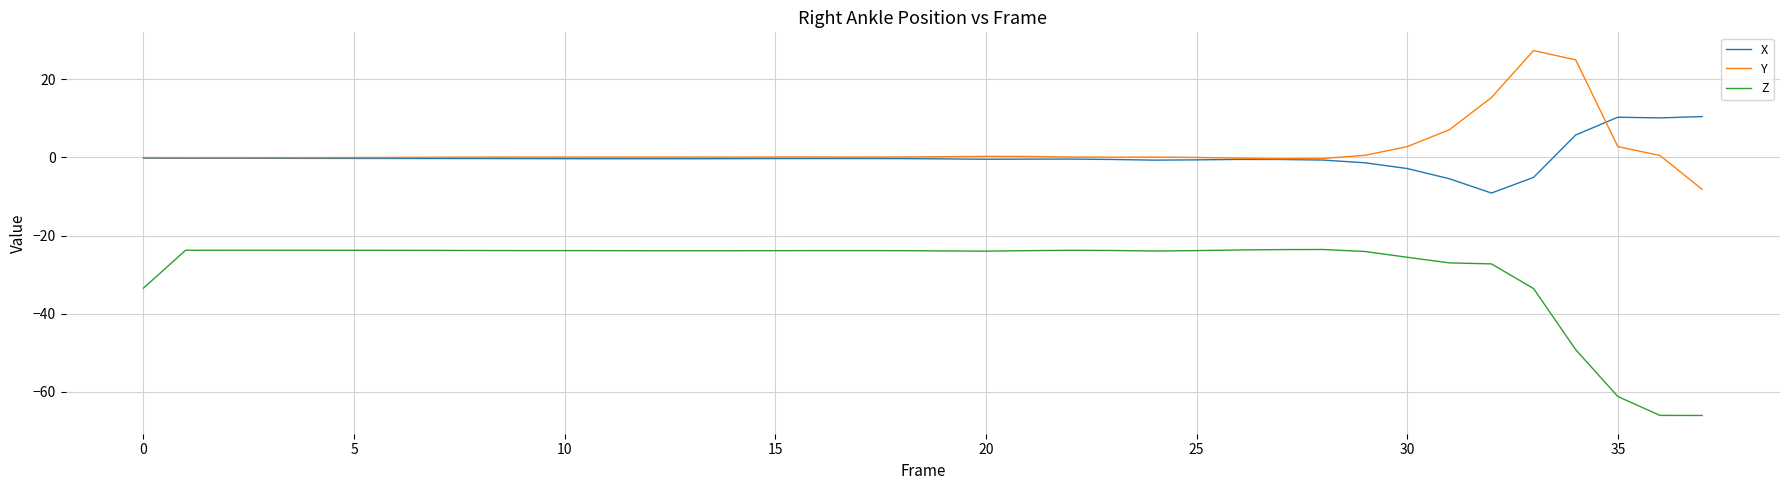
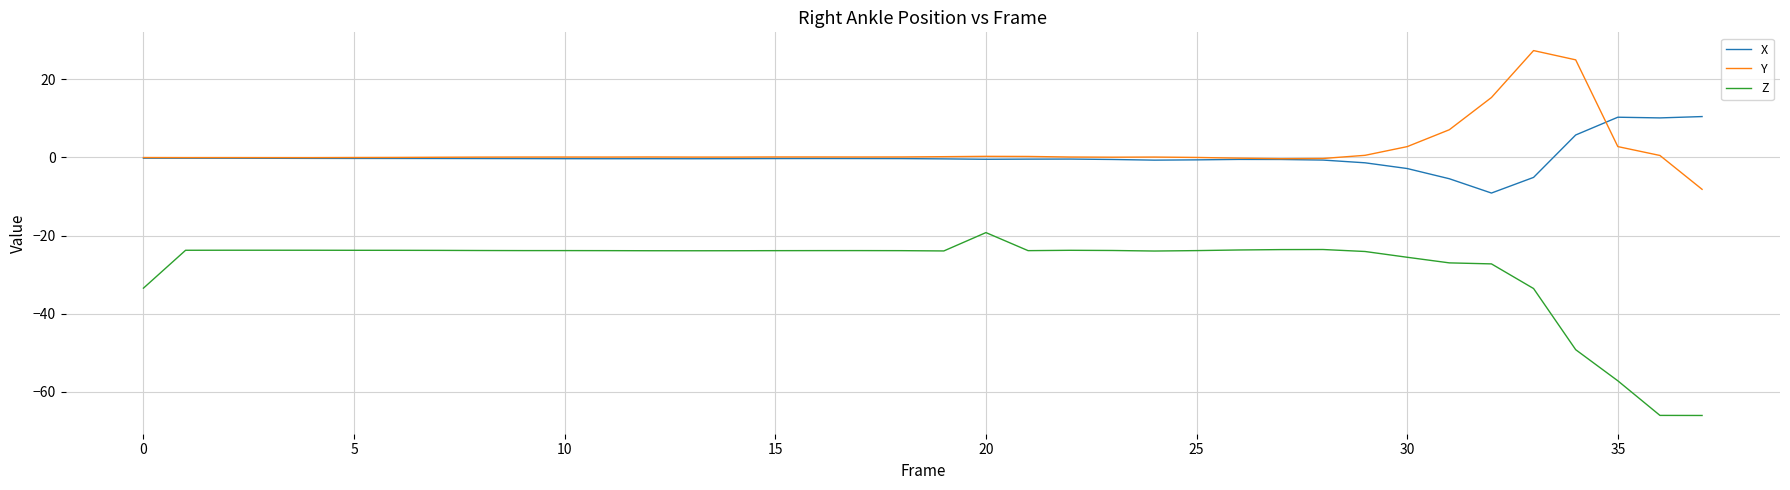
  {
    "X": {
      "20": 0,
      "30": -3,
      "35": 10
    },
    "Y": {
      "20": 0,
      "30": 3,
      "35": 3
    },
    "Z": {
      "0": -33,
      "5": -24,
      "10": -24,
      "15": -24,
-     "20": -24,
+     "20": -19,
      "25": -24,
      "30": -26,
-     "35": -61
+     "35": -57
    }
  }
